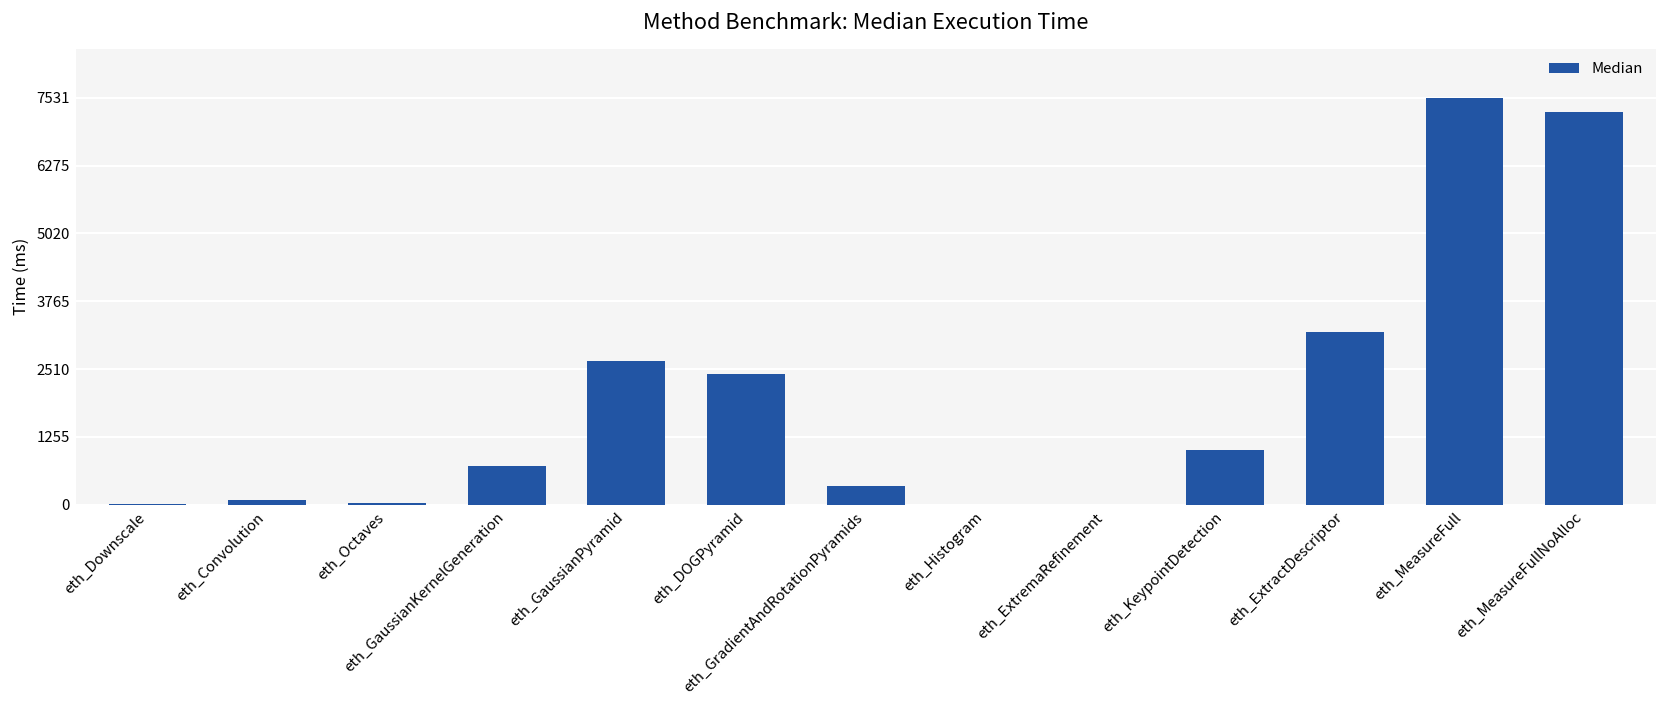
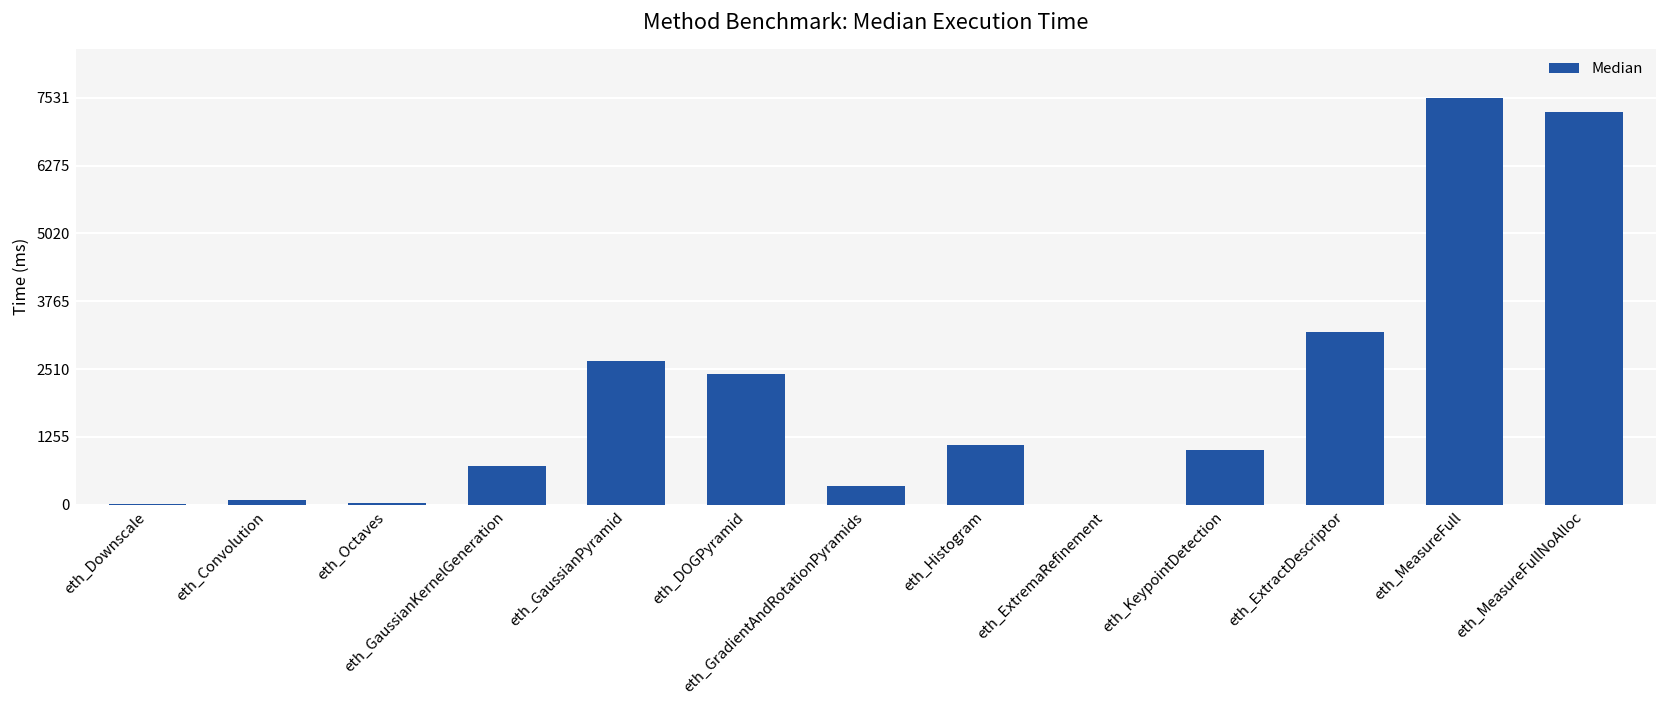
  {
    "eth_Convolution": 100,
    "eth_GaussianKernelGeneration": 700,
    "eth_GaussianPyramid": 2700,
    "eth_DOGPyramid": 2400,
    "eth_GradientAndRotationPyramids": 300,
-   "eth_Histogram": 0,
+   "eth_Histogram": 1100,
    "eth_ExtremaRefinement": 0,
    "eth_KeypointDetection": 1000,
    "eth_ExtractDescriptor": 3200,
    "eth_MeasureFull": 7500,
    "eth_MeasureFullNoAlloc": 7300
  }
